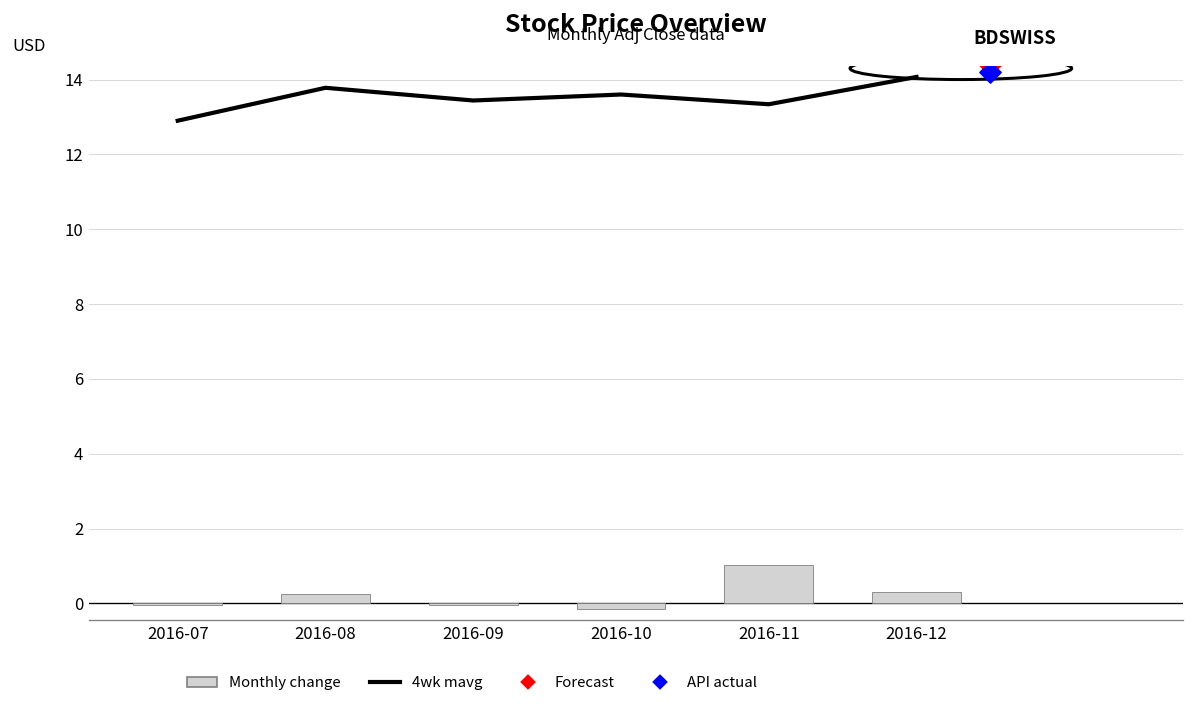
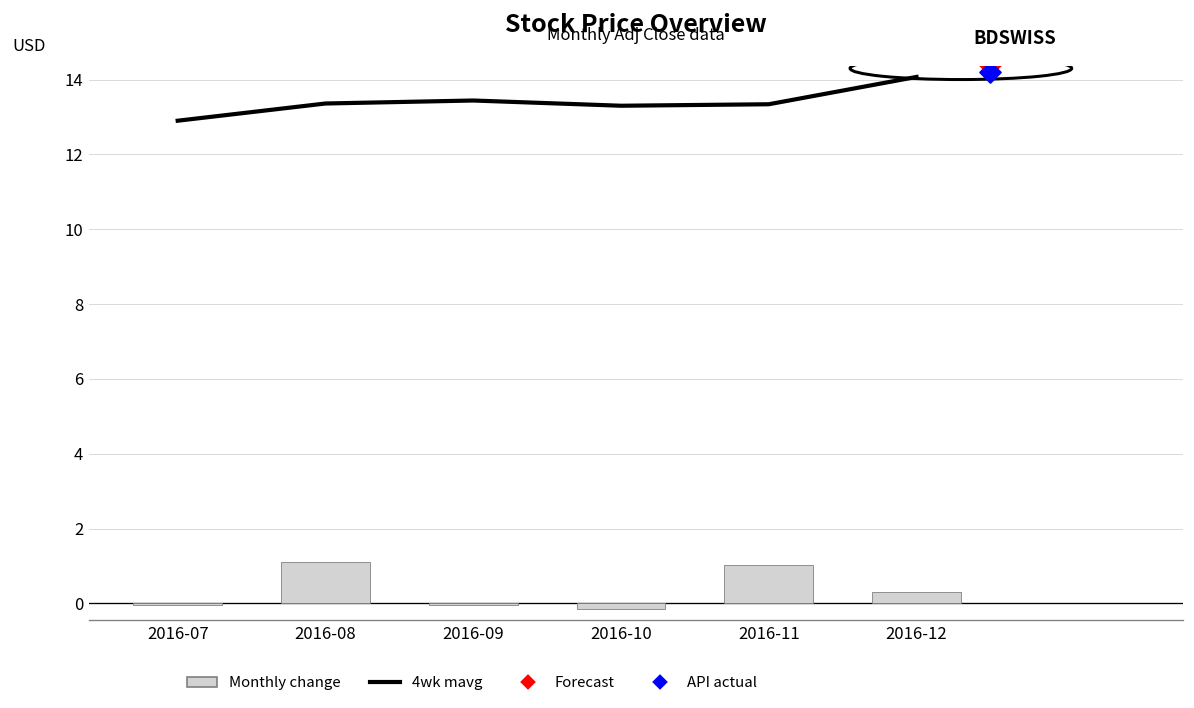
  {
    "4wk mavg": {
      "2016-07": 12.9,
-     "2016-08": 13.8,
+     "2016-08": 13.4,
      "2016-09": 13.4,
-     "2016-10": 13.6,
+     "2016-10": 13.3,
      "2016-11": 13.3,
      "2016-12": 14.1
    },
    "Monthly change": {
-     "2016-08": 0.3,
+     "2016-08": 1.1,
      "2016-10": -0.2,
      "2016-11": 1.0,
      "2016-12": 0.3
    }
  }
